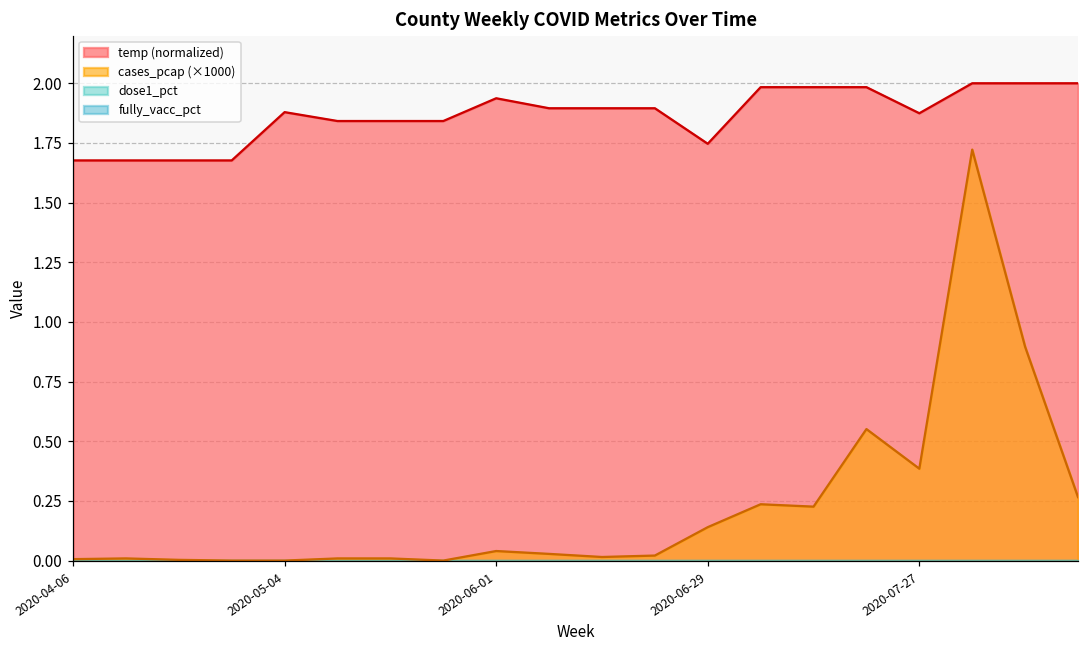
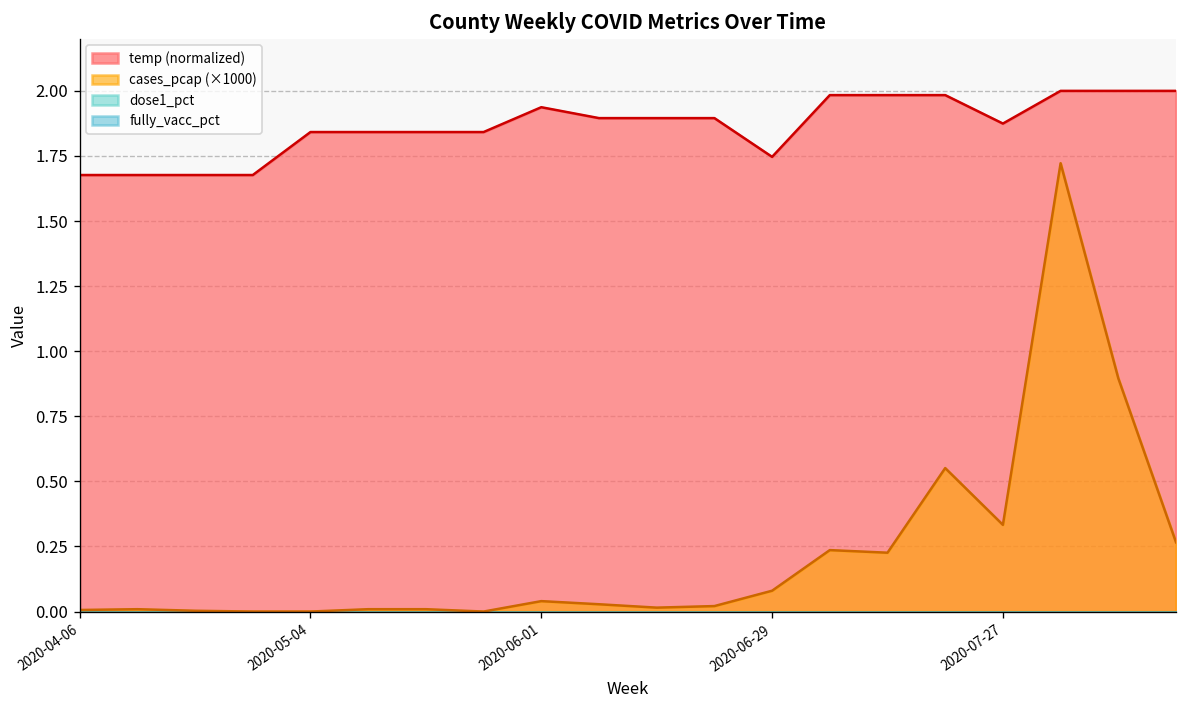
  {
    "temp (normalized)": {
      "2020-04-06": 1.68,
-     "2020-05-04": 1.88,
+     "2020-05-04": 1.84,
      "2020-06-01": 1.94,
      "2020-06-29": 1.75,
      "2020-07-27": 1.87
    },
    "cases_pcap (×1000)": {
      "2020-06-01": 0.04,
-     "2020-06-29": 0.14,
-     "2020-07-27": 0.39
+     "2020-06-29": 0.08,
+     "2020-07-27": 0.33
    },
    "fully_vacc_pct": {
      "2020-06-01": 0.00,
      "2020-06-29": 0.00,
      "2020-07-27": 0.00
    }
  }
